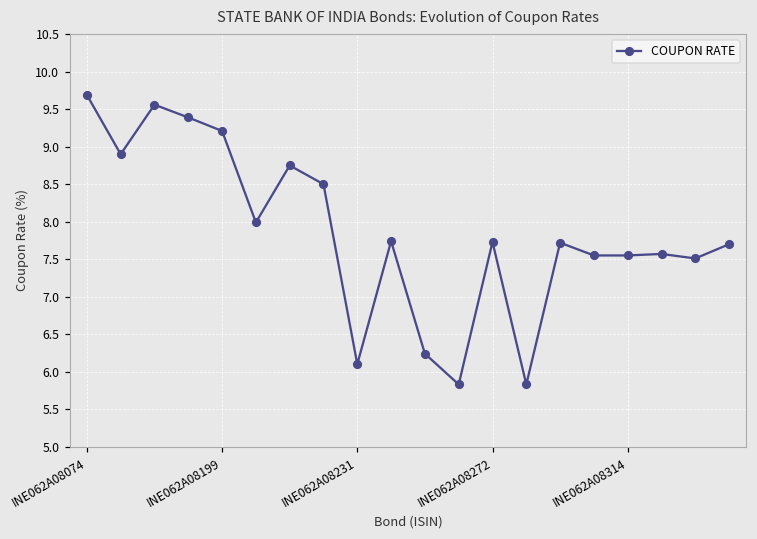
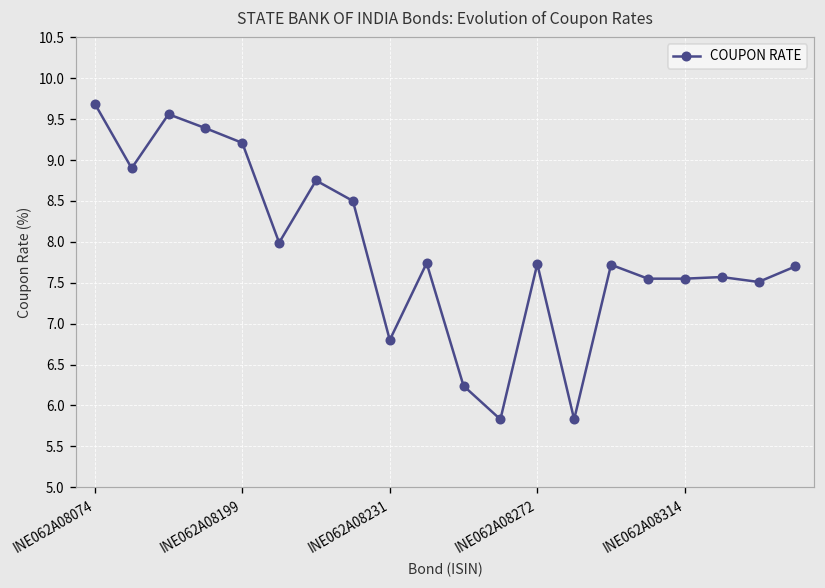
  {
    "INE062A08074": 9.7,
    "INE062A08199": 9.2,
-   "INE062A08231": 6.1,
+   "INE062A08231": 6.8,
    "INE062A08272": 7.7,
    "INE062A08314": 7.6
  }
